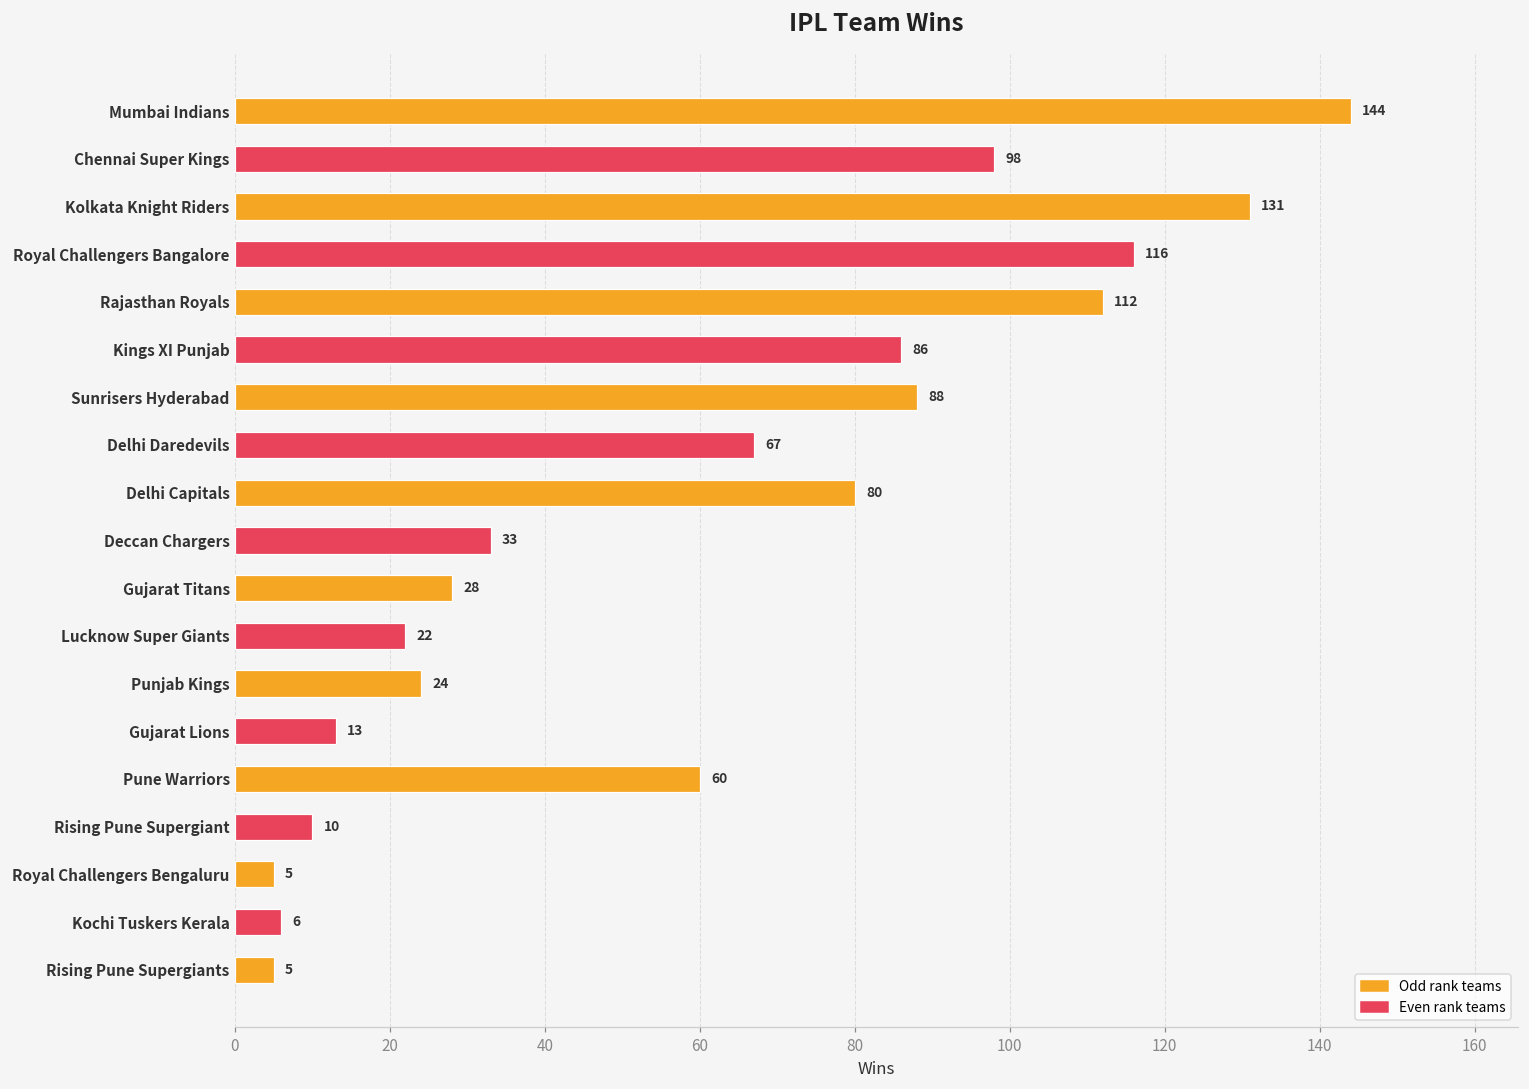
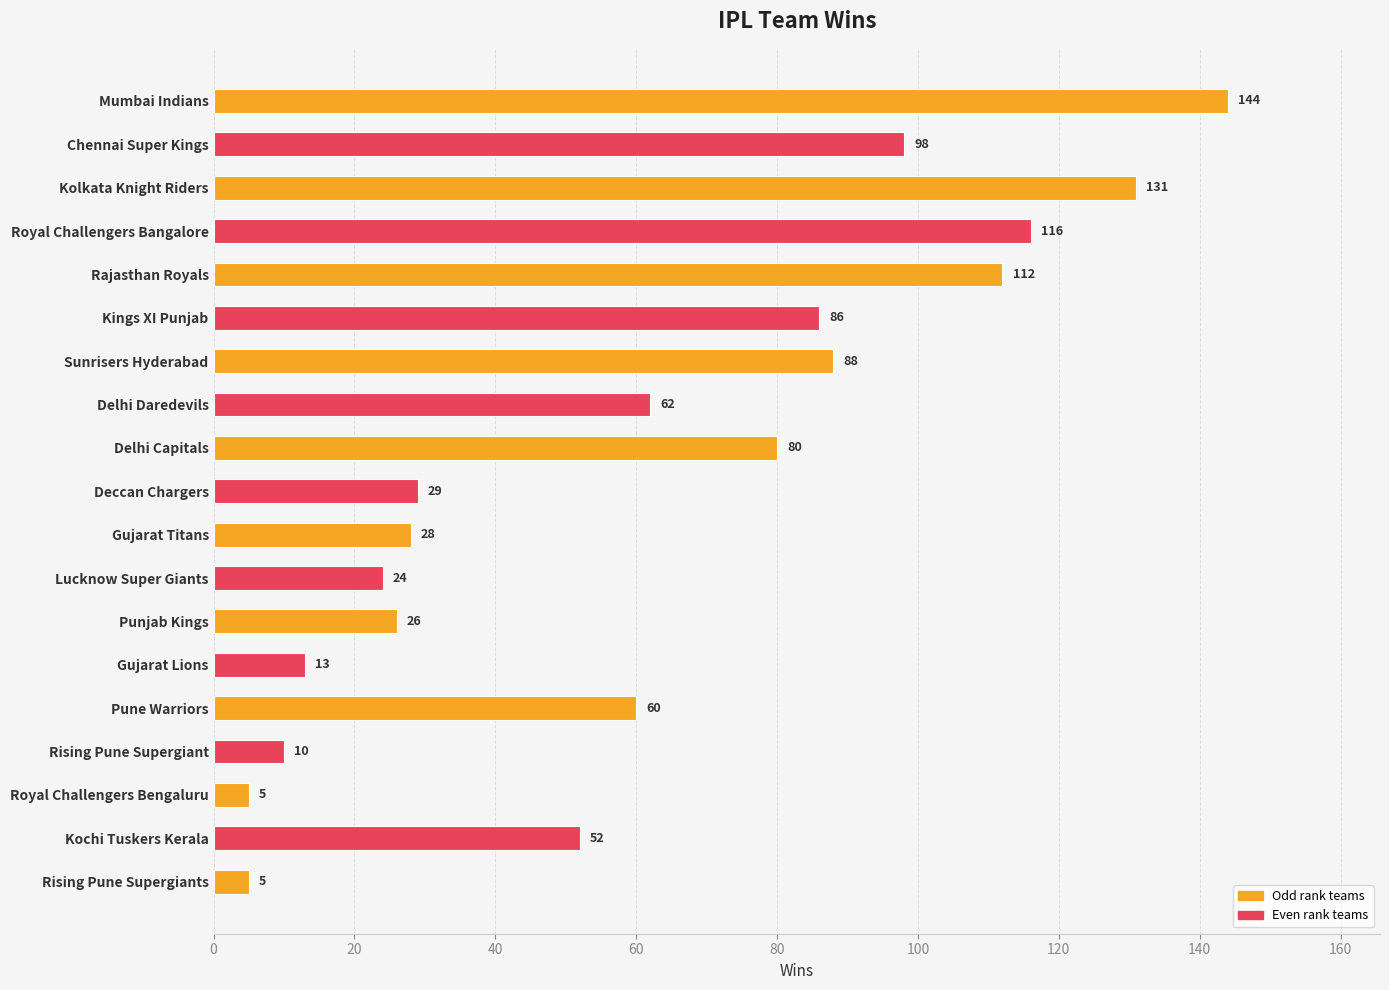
  {
    "Mumbai Indians": 144,
    "Chennai Super Kings": 98,
    "Kolkata Knight Riders": 131,
    "Royal Challengers Bangalore": 116,
    "Rajasthan Royals": 112,
    "Kings XI Punjab": 86,
    "Sunrisers Hyderabad": 88,
-   "Delhi Daredevils": 67,
+   "Delhi Daredevils": 62,
    "Delhi Capitals": 80,
-   "Deccan Chargers": 33,
+   "Deccan Chargers": 29,
    "Gujarat Titans": 28,
-   "Lucknow Super Giants": 22,
-   "Punjab Kings": 24,
+   "Lucknow Super Giants": 24,
+   "Punjab Kings": 26,
    "Gujarat Lions": 13,
    "Pune Warriors": 60,
    "Rising Pune Supergiant": 10,
    "Royal Challengers Bengaluru": 5,
-   "Kochi Tuskers Kerala": 6,
+   "Kochi Tuskers Kerala": 52,
    "Rising Pune Supergiants": 5
  }
